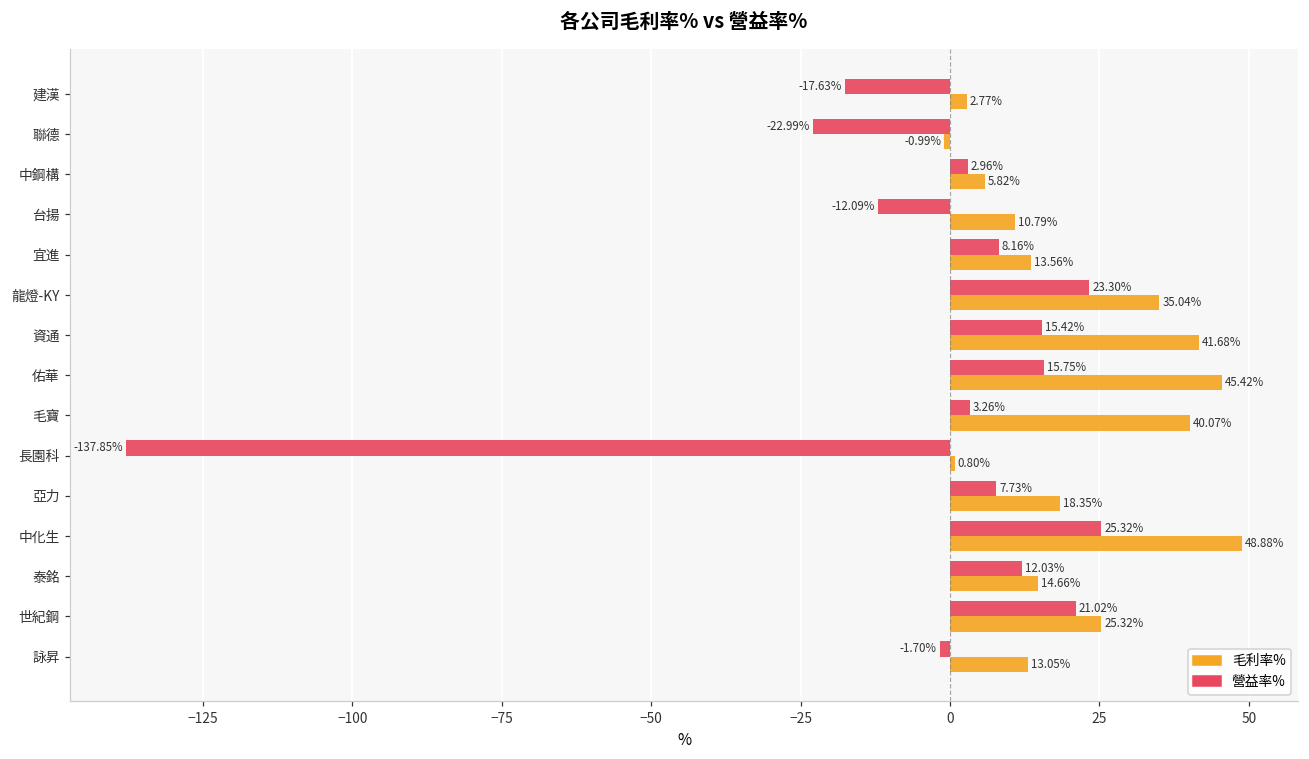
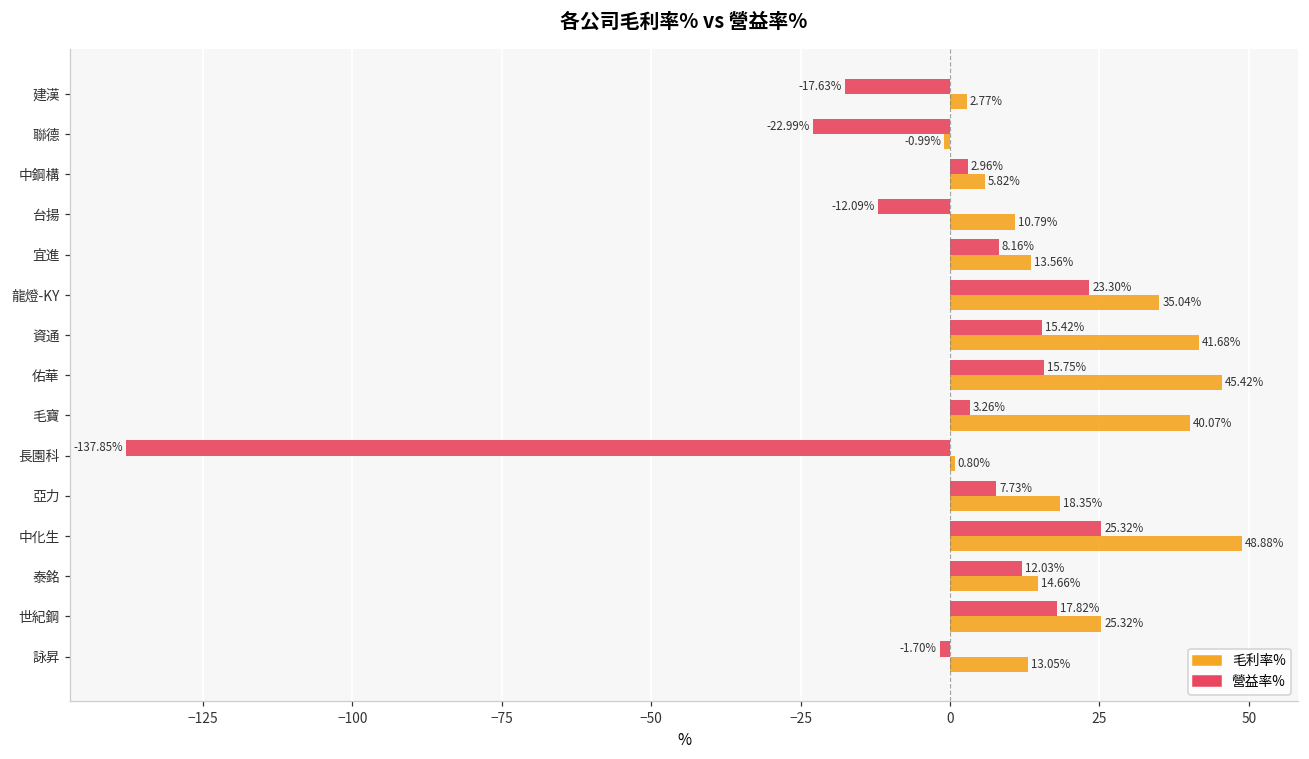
  {
    "毛利率%": {
      "建漢": "2.77%",
      "聯德": "-0.99%",
      "中鋼構": "5.82%",
      "台揚": "10.79%",
      "宜進": "13.56%",
      "龍燈-KY": "35.04%",
      "資通": "41.68%",
      "佑華": "45.42%",
      "毛寶": "40.07%",
      "長園科": "0.80%",
      "亞力": "18.35%",
      "中化生": "48.88%",
      "泰銘": "14.66%",
      "世紀鋼": "25.32%",
      "詠昇": "13.05%"
    },
    "營益率%": {
      "建漢": "-17.63%",
      "聯德": "-22.99%",
      "中鋼構": "2.96%",
      "台揚": "-12.09%",
      "宜進": "8.16%",
      "龍燈-KY": "23.30%",
      "資通": "15.42%",
      "佑華": "15.75%",
      "毛寶": "3.26%",
      "長園科": "-137.85%",
      "亞力": "7.73%",
      "中化生": "25.32%",
      "泰銘": "12.03%",
-     "世紀鋼": "21.02%",
+     "世紀鋼": "17.82%",
      "詠昇": "-1.70%"
    }
  }
